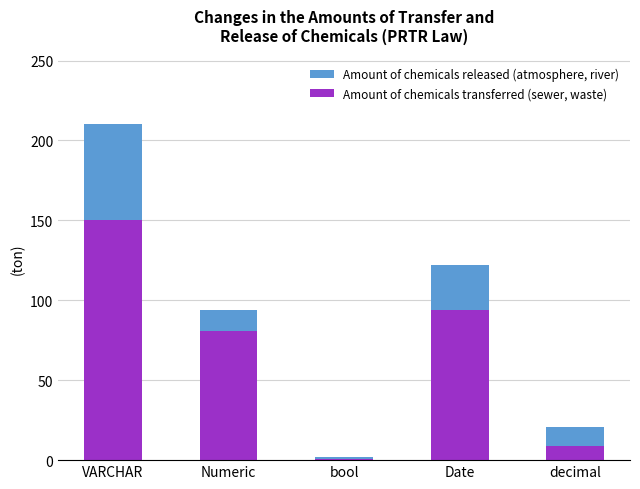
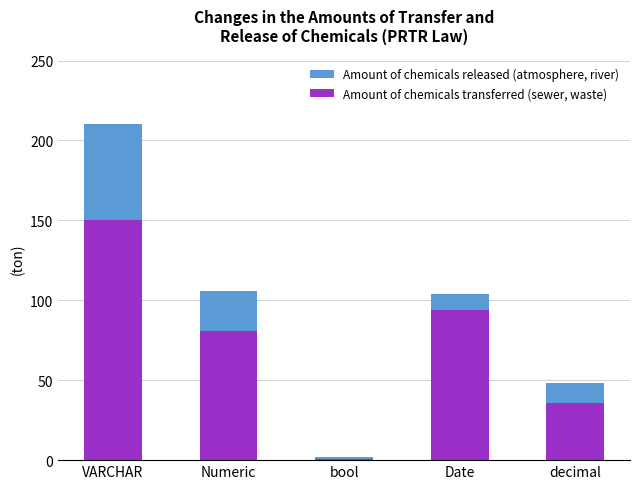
  {
    "Amount of chemicals transferred (sewer, waste)": {
      "VARCHAR": 150,
      "Numeric": 81,
      "Date": 94,
-     "decimal": 9
+     "decimal": 36
    },
    "Amount of chemicals released (atmosphere, river)": {
      "VARCHAR": 60,
-     "Numeric": 13,
-     "Date": 28,
+     "Numeric": 25,
+     "Date": 10,
      "decimal": 12
    }
  }
